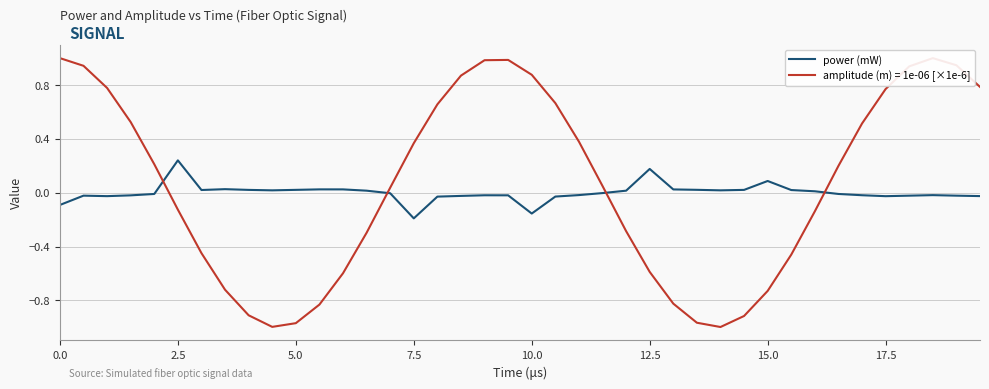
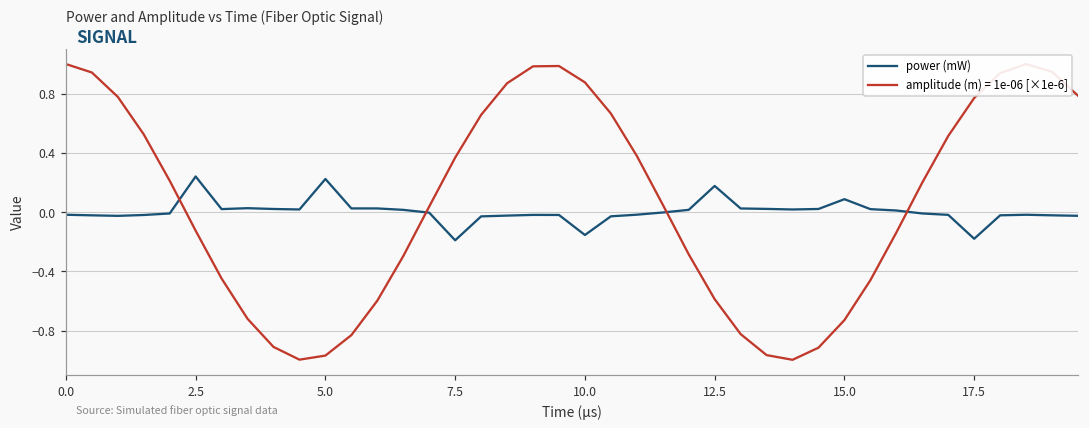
  {
    "power (mW)": {
-     "0.0": -0.09,
+     "0.0": -0.02,
      "2.5": 0.24,
-     "5.0": 0.02,
+     "5.0": 0.22,
      "7.5": -0.19,
      "10.0": -0.15,
      "12.5": 0.18,
      "15.0": 0.09,
-     "17.5": -0.03
+     "17.5": -0.18
    },
    "amplitude (m) = 1e-06 [×1e-6]": {
      "0.0": 1.00,
      "2.5": -0.13,
      "5.0": -0.97,
      "7.5": 0.37,
      "10.0": 0.88,
      "12.5": -0.59,
      "15.0": -0.73,
      "17.5": 0.77
    }
  }
